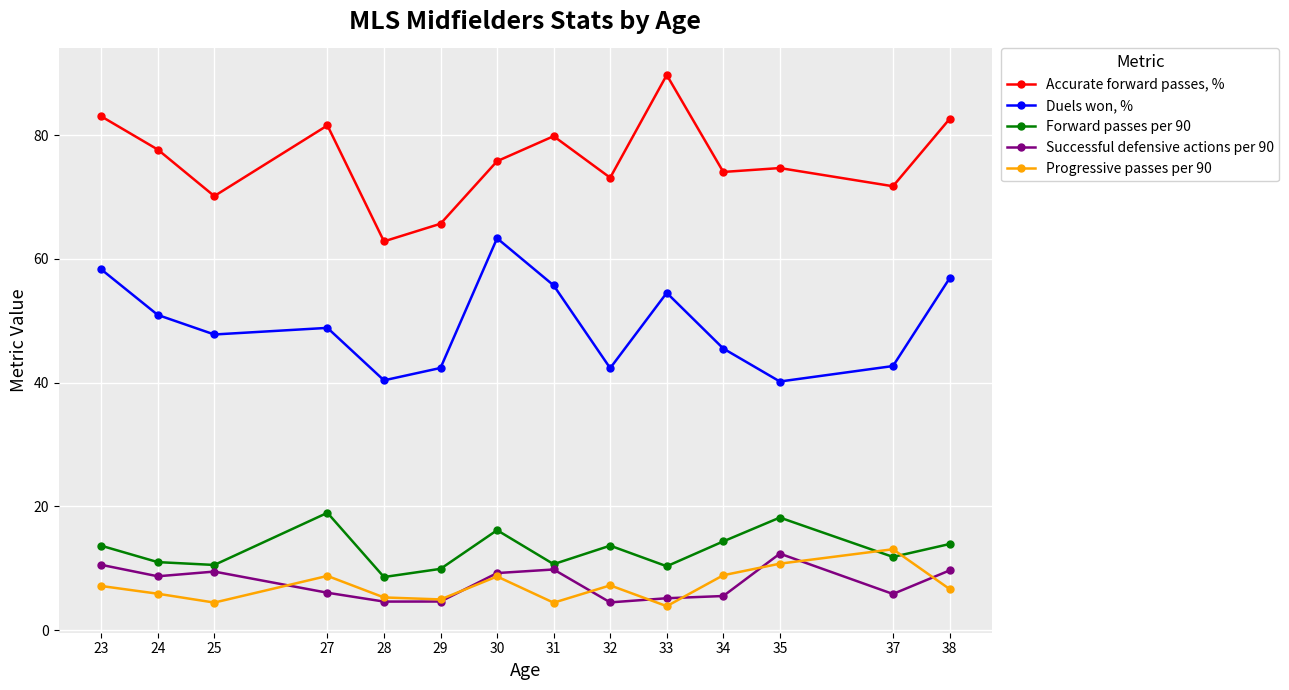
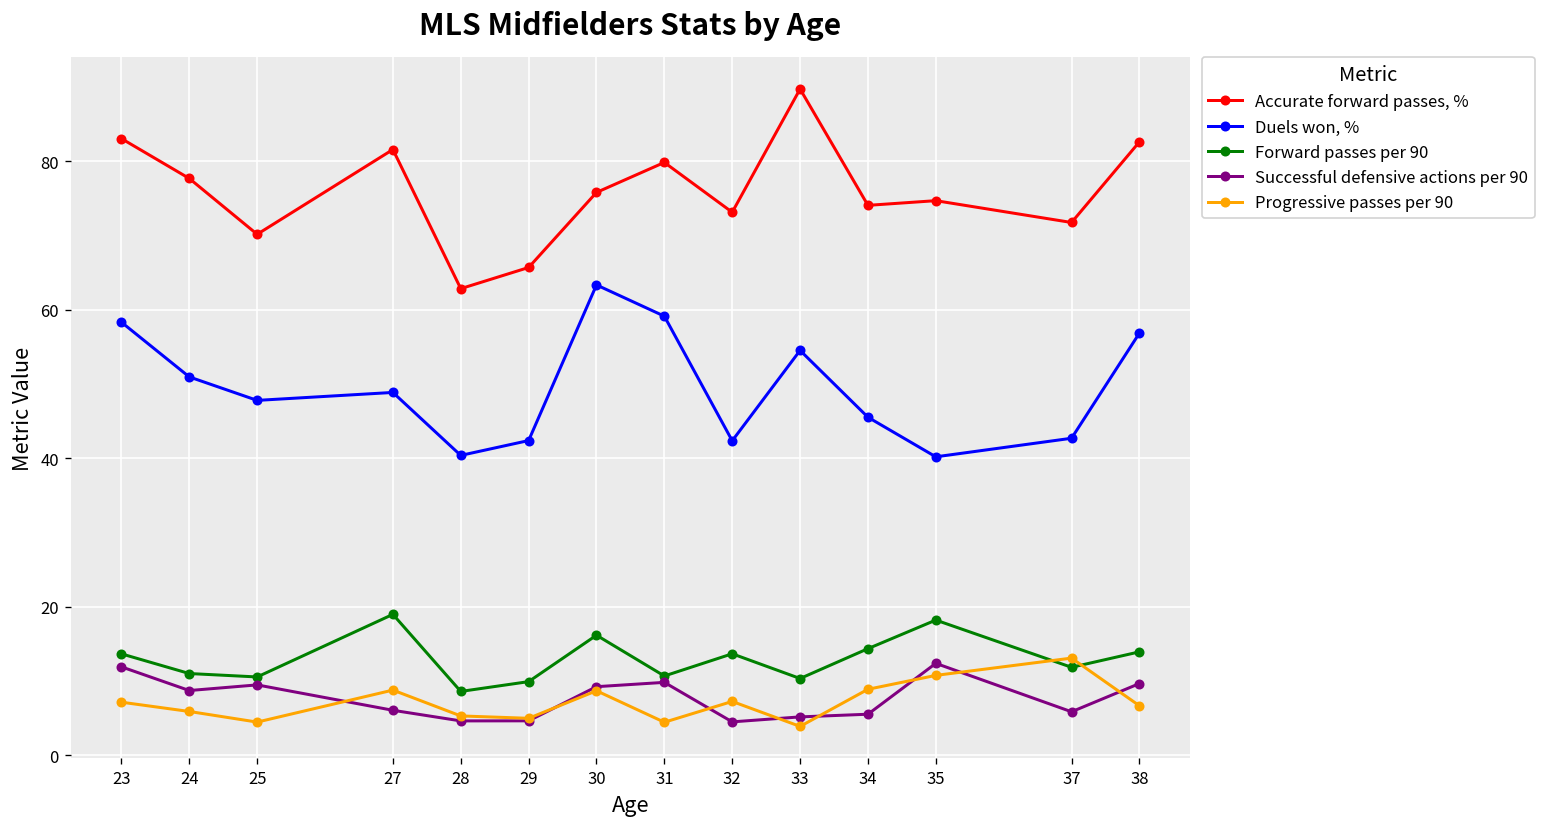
  {
    "Accurate forward passes, %": {
      "23": 83,
      "24": 78,
      "25": 70,
      "27": 82,
      "28": 63,
      "29": 66,
      "30": 76,
      "31": 80,
      "32": 73,
      "33": 90,
      "34": 74,
      "35": 75,
      "37": 72,
      "38": 83
    },
    "Duels won, %": {
      "23": 58,
      "24": 51,
      "25": 48,
      "27": 49,
      "28": 40,
      "29": 42,
      "30": 63,
-     "31": 56,
+     "31": 59,
      "32": 42,
      "33": 55,
      "34": 46,
      "35": 40,
      "37": 43,
      "38": 57
    },
    "Forward passes per 90": {
      "23": 14,
      "24": 11,
      "25": 11,
      "27": 19,
      "28": 9,
      "29": 10,
      "30": 16,
      "31": 11,
      "32": 14,
      "33": 10,
      "34": 14,
      "35": 18,
      "37": 12,
      "38": 14
    },
    "Successful defensive actions per 90": {
-     "23": 11,
+     "23": 12,
      "24": 9,
      "25": 9,
      "27": 6,
      "28": 5,
      "30": 9,
      "31": 10,
      "32": 4,
      "33": 5,
      "34": 6,
      "35": 12,
      "37": 6,
      "38": 10
    },
    "Progressive passes per 90": {
      "23": 7,
      "24": 6,
      "25": 4,
      "27": 9,
      "28": 5,
      "30": 9,
      "31": 4,
      "32": 7,
      "33": 4,
      "34": 9,
      "35": 11,
      "37": 13,
      "38": 7
    }
  }
